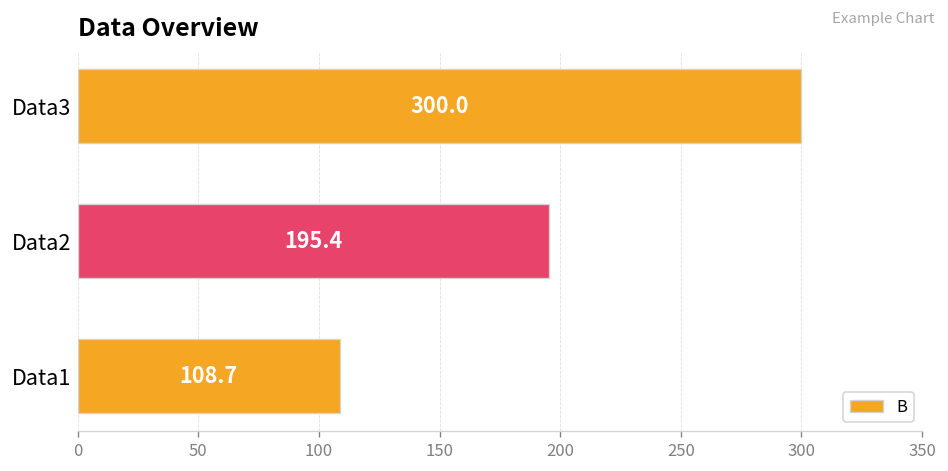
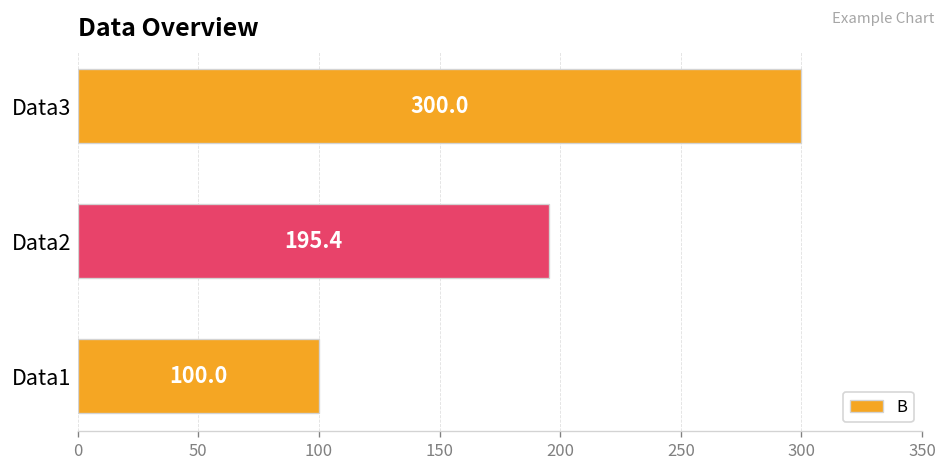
  {
    "Data3": 300.0,
    "Data2": 195.4,
-   "Data1": 108.7
+   "Data1": 100.0
  }
